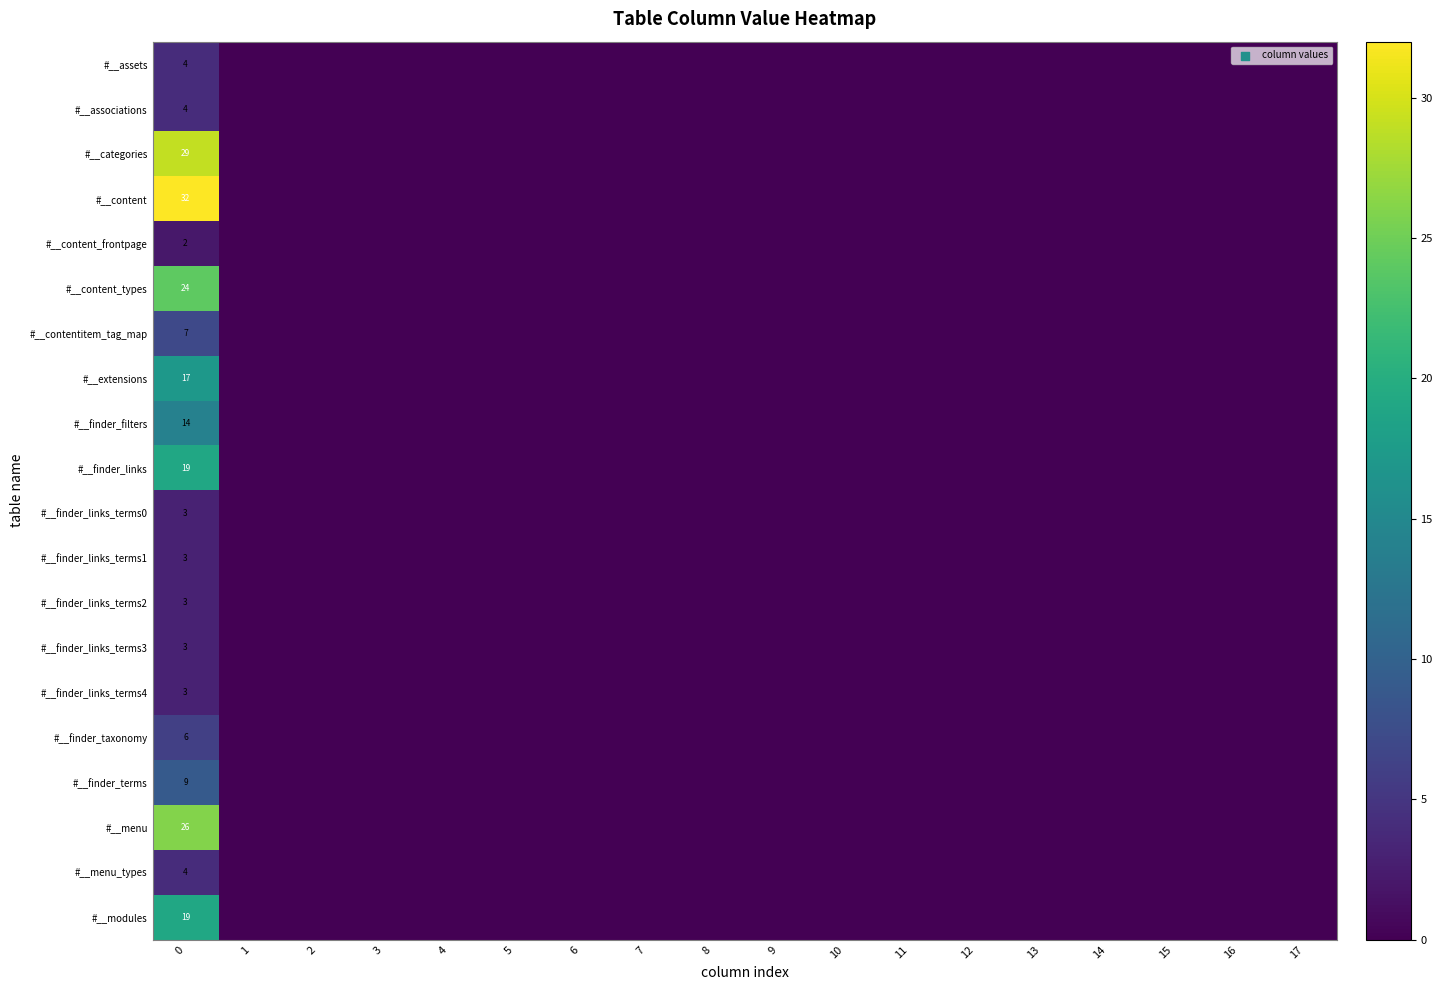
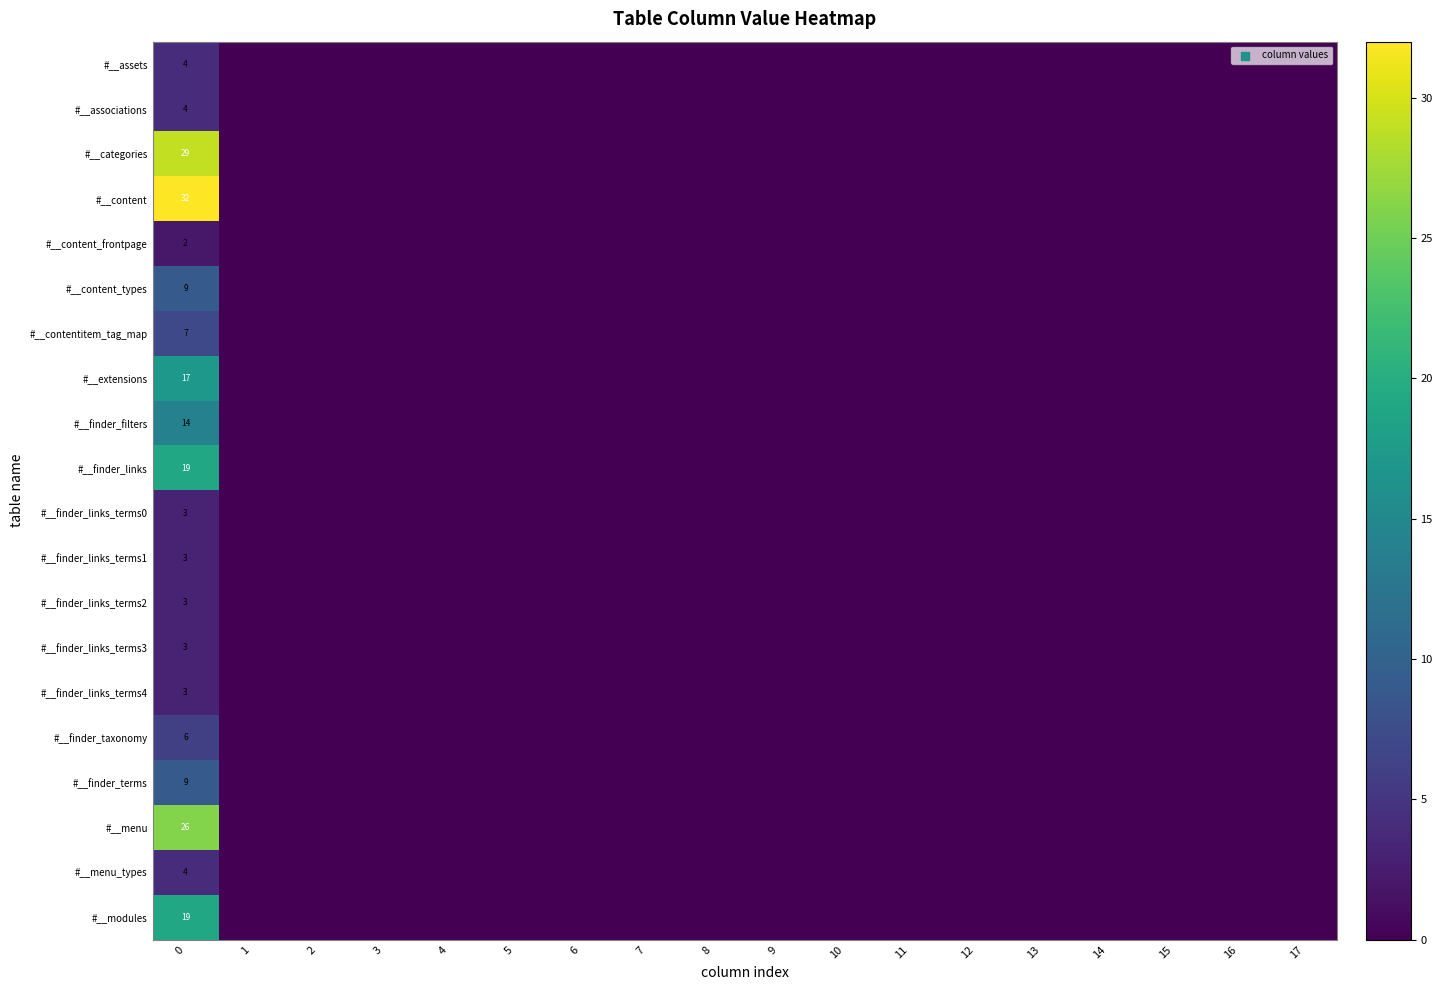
  {
    "#__assets": {
      "0": 4
    },
    "#__associations": {
      "0": 4
    },
    "#__categories": {
      "0": 29
    },
    "#__content": {
      "0": 32
    },
    "#__content_frontpage": {
      "0": 2
    },
    "#__content_types": {
-     "0": 24
+     "0": 9
    },
    "#__contentitem_tag_map": {
      "0": 7
    },
    "#__extensions": {
      "0": 17
    },
    "#__finder_filters": {
      "0": 14
    },
    "#__finder_links": {
      "0": 19
    },
    "#__finder_links_terms0": {
      "0": 3
    },
    "#__finder_links_terms1": {
      "0": 3
    },
    "#__finder_links_terms2": {
      "0": 3
    },
    "#__finder_links_terms3": {
      "0": 3
    },
    "#__finder_links_terms4": {
      "0": 3
    },
    "#__finder_taxonomy": {
      "0": 6
    },
    "#__finder_terms": {
      "0": 9
    },
    "#__menu": {
      "0": 26
    },
    "#__menu_types": {
      "0": 4
    },
    "#__modules": {
      "0": 19
    }
  }
